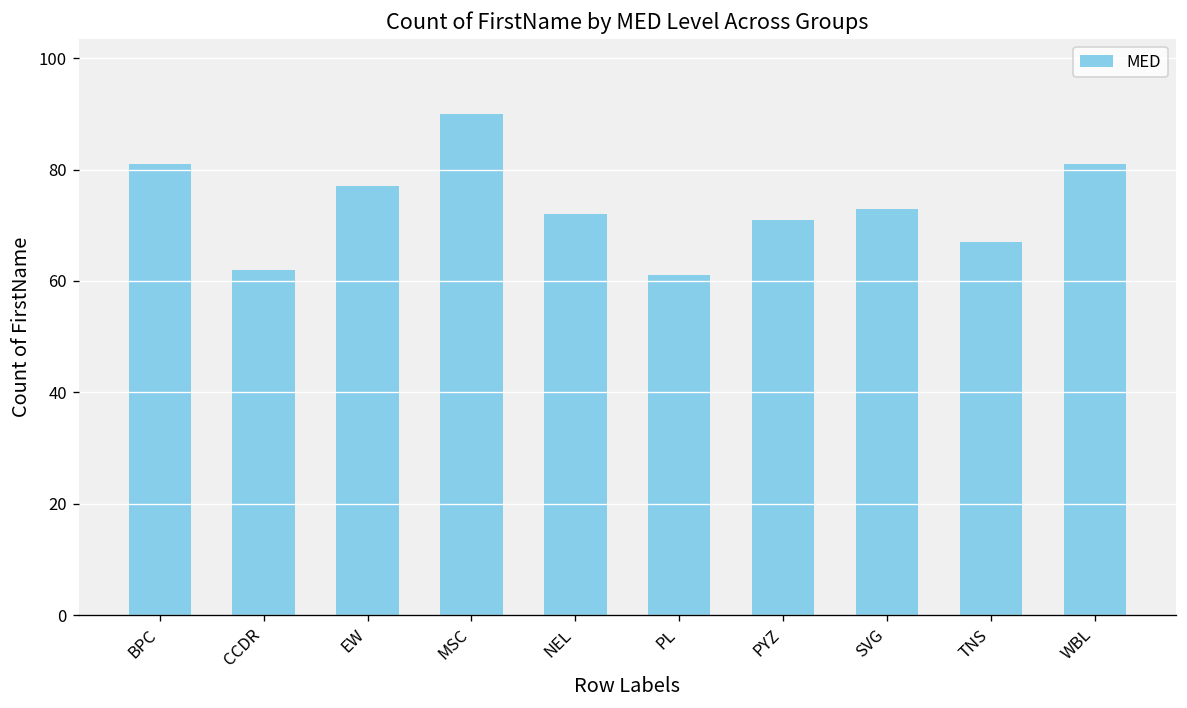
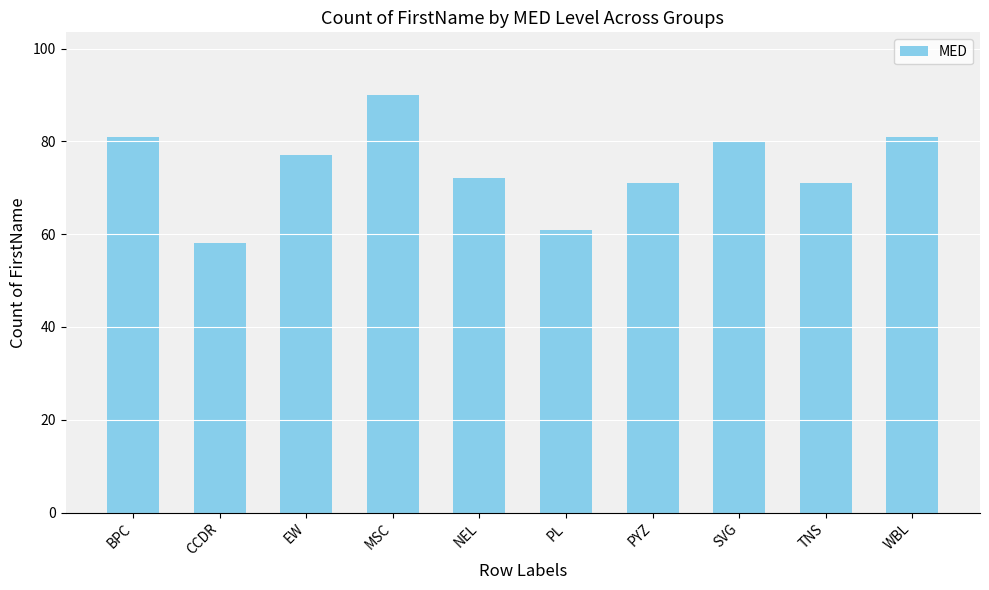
  {
    "BPC": 81,
-   "CCDR": 62,
+   "CCDR": 58,
    "EW": 77,
    "MSC": 90,
    "NEL": 72,
    "PL": 61,
    "PYZ": 71,
-   "SVG": 73,
-   "TNS": 67,
+   "SVG": 80,
+   "TNS": 71,
    "WBL": 81
  }
